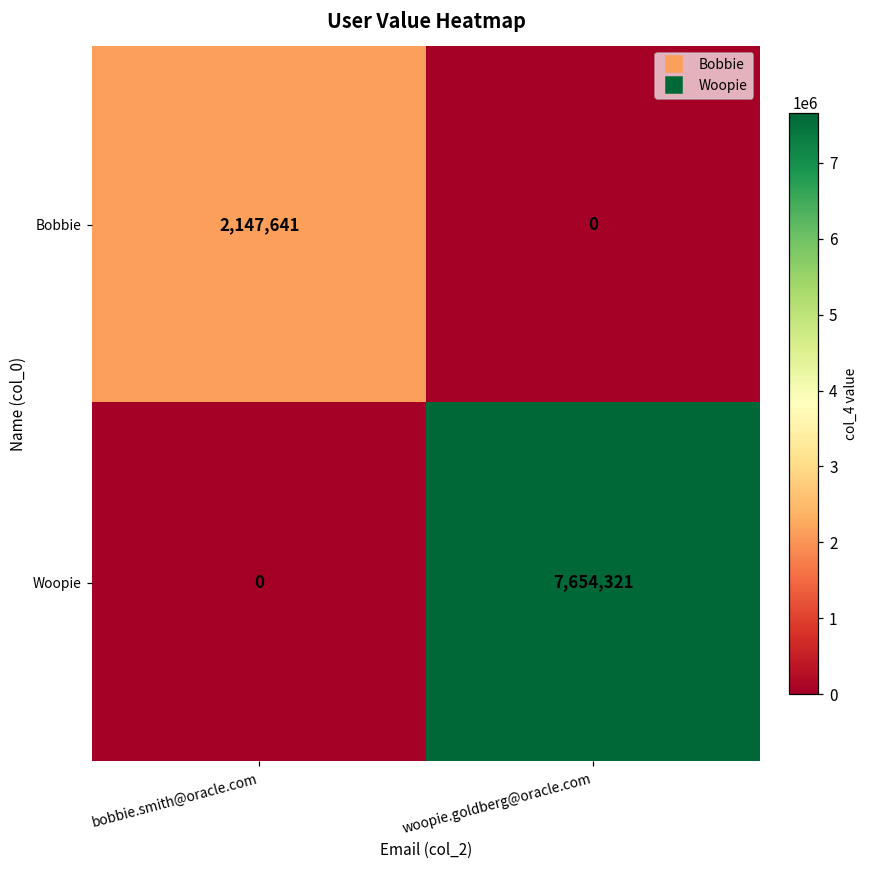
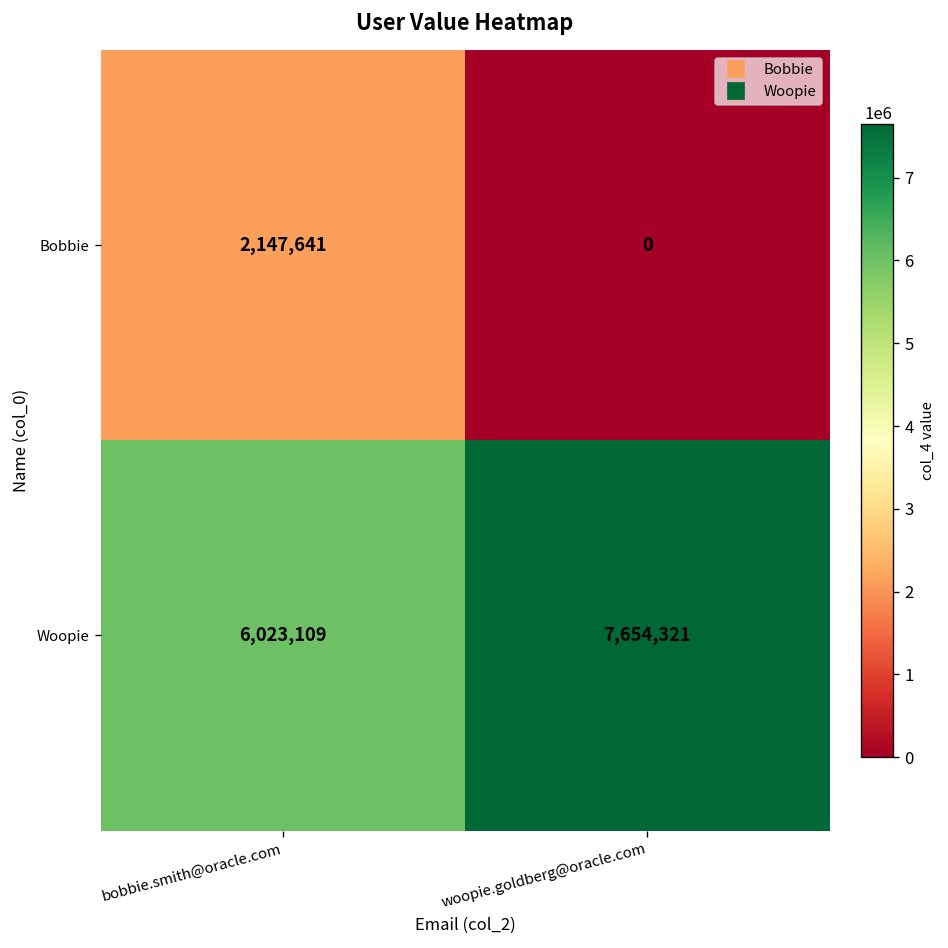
  {
    "Bobbie": {
      "bobbie.smith@oracle.com": "2,147,641",
      "woopie.goldberg@oracle.com": "0"
    },
    "Woopie": {
-     "bobbie.smith@oracle.com": "0",
+     "bobbie.smith@oracle.com": "6,023,109",
      "woopie.goldberg@oracle.com": "7,654,321"
    }
  }
